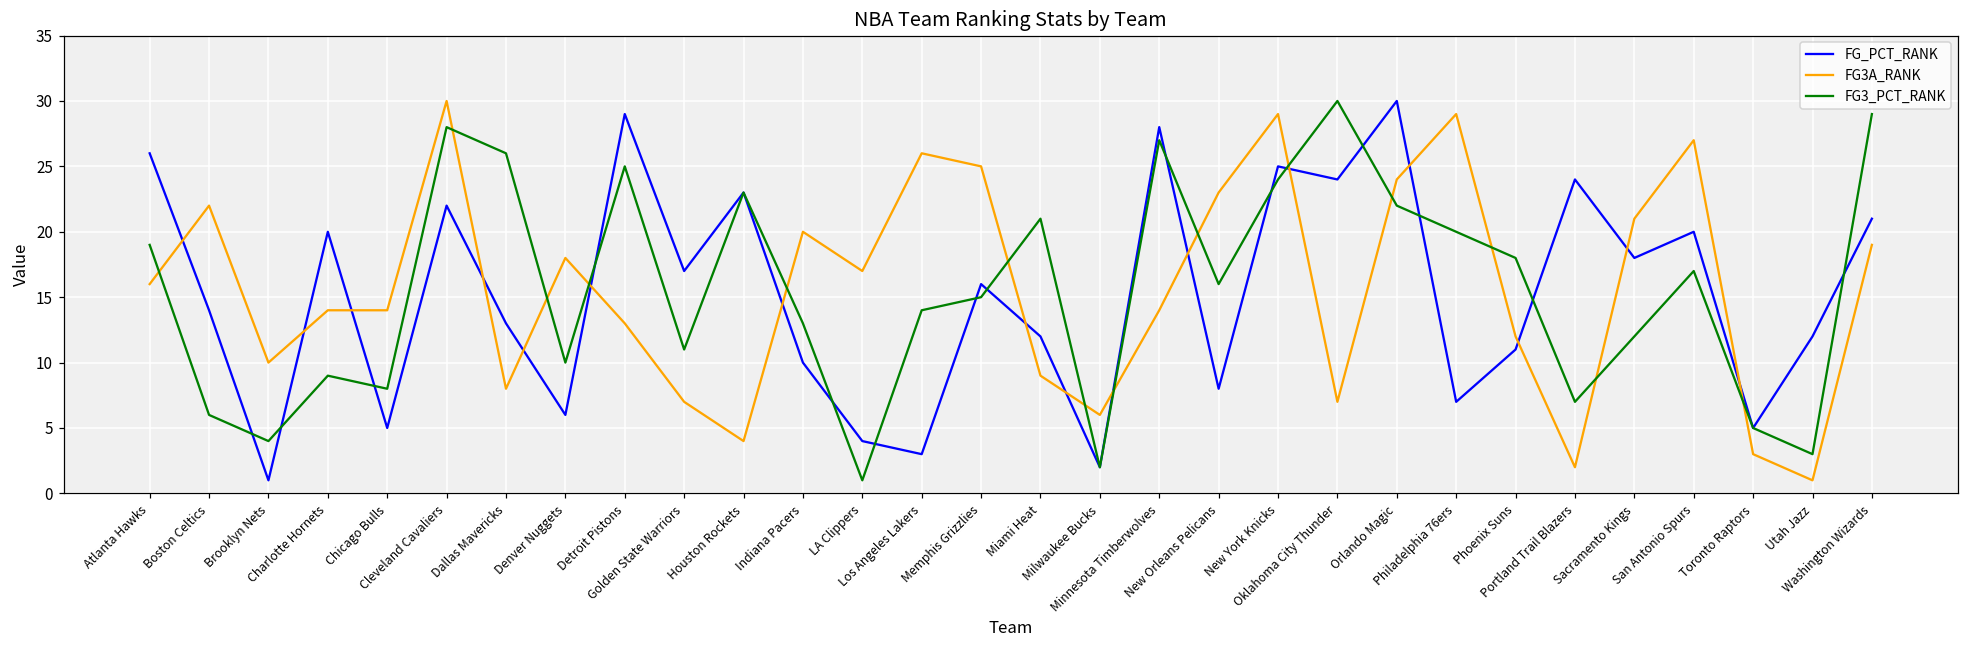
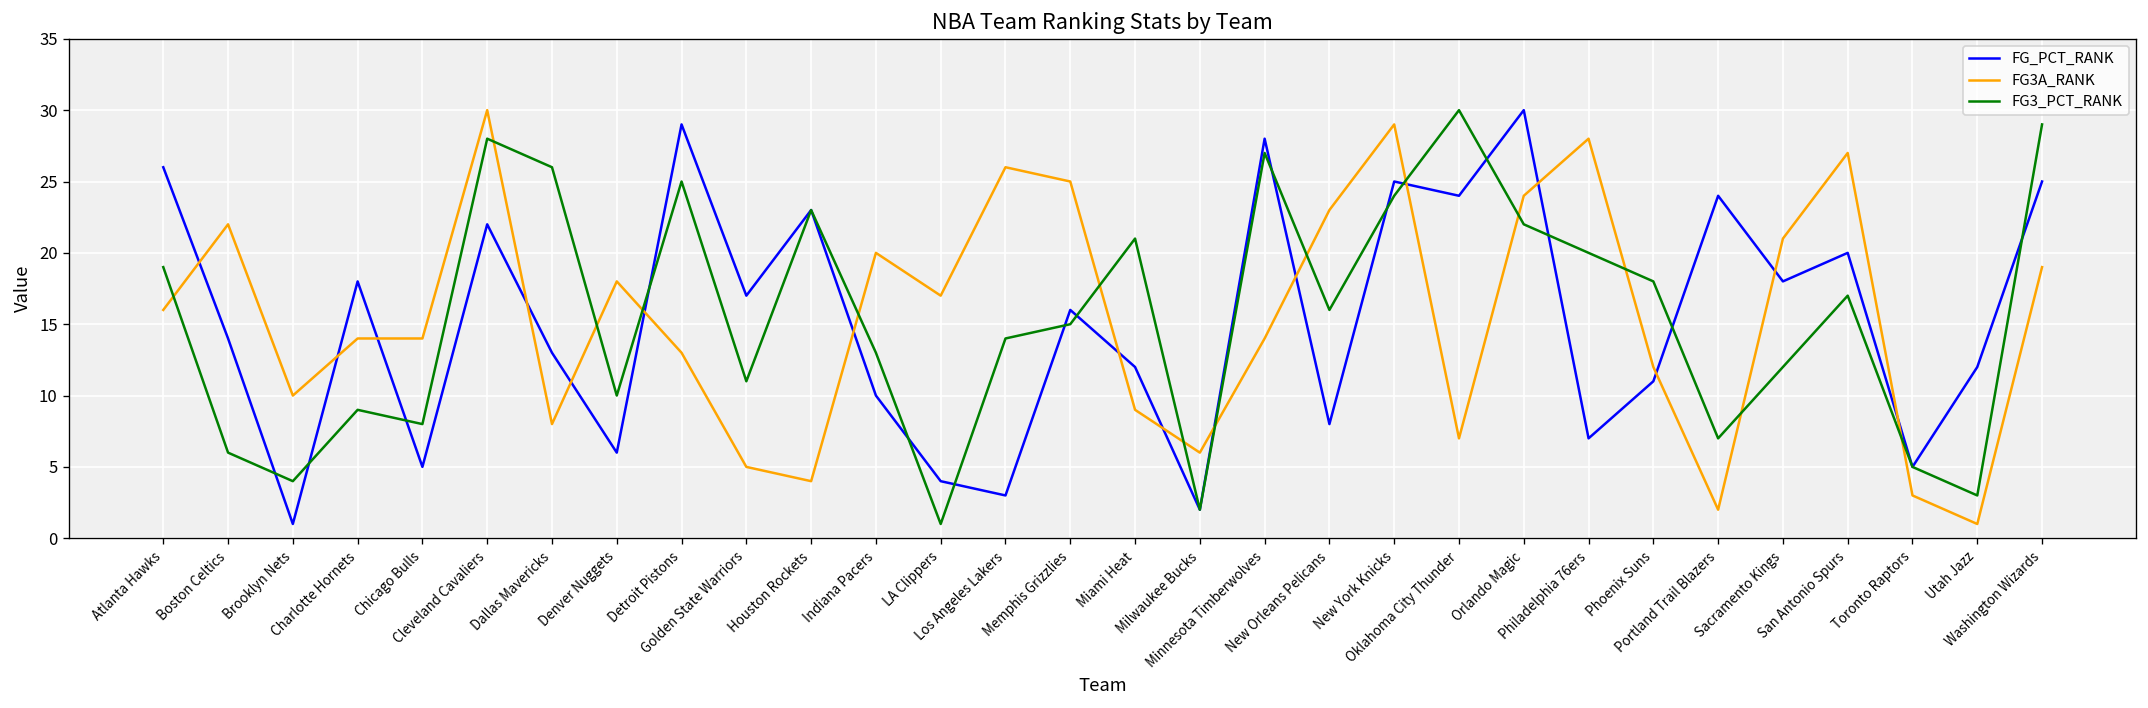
  {
    "FG_PCT_RANK": {
      "Atlanta Hawks": 26,
      "Boston Celtics": 14,
      "Brooklyn Nets": 1,
-     "Charlotte Hornets": 20,
+     "Charlotte Hornets": 18,
      "Chicago Bulls": 5,
      "Cleveland Cavaliers": 22,
      "Dallas Mavericks": 13,
      "Denver Nuggets": 6,
      "Detroit Pistons": 29,
      "Golden State Warriors": 17,
      "Indiana Pacers": 10,
      "LA Clippers": 4,
      "Los Angeles Lakers": 3,
      "Memphis Grizzlies": 16,
      "Miami Heat": 12,
      "Minnesota Timberwolves": 28,
      "New Orleans Pelicans": 8,
      "New York Knicks": 25,
      "Oklahoma City Thunder": 24,
      "Orlando Magic": 30,
      "Philadelphia 76ers": 7,
      "Phoenix Suns": 11,
      "Portland Trail Blazers": 24,
      "Sacramento Kings": 18,
      "San Antonio Spurs": 20,
      "Utah Jazz": 12,
-     "Washington Wizards": 21
+     "Washington Wizards": 25
    },
    "FG3A_RANK": {
      "Atlanta Hawks": 16,
      "Boston Celtics": 22,
      "Brooklyn Nets": 10,
      "Charlotte Hornets": 14,
      "Chicago Bulls": 14,
      "Cleveland Cavaliers": 30,
      "Dallas Mavericks": 8,
      "Denver Nuggets": 18,
      "Detroit Pistons": 13,
-     "Golden State Warriors": 7,
+     "Golden State Warriors": 5,
      "Houston Rockets": 4,
      "Indiana Pacers": 20,
      "LA Clippers": 17,
      "Los Angeles Lakers": 26,
      "Memphis Grizzlies": 25,
      "Miami Heat": 9,
      "Milwaukee Bucks": 6,
      "Minnesota Timberwolves": 14,
      "New Orleans Pelicans": 23,
      "New York Knicks": 29,
      "Oklahoma City Thunder": 7,
      "Orlando Magic": 24,
-     "Philadelphia 76ers": 29,
+     "Philadelphia 76ers": 28,
      "Phoenix Suns": 12,
      "Portland Trail Blazers": 2,
      "Sacramento Kings": 21,
      "San Antonio Spurs": 27,
      "Toronto Raptors": 3,
      "Utah Jazz": 1,
      "Washington Wizards": 19
    },
    "FG3_PCT_RANK": {
      "Atlanta Hawks": 19,
      "Boston Celtics": 6,
      "Brooklyn Nets": 4,
      "Charlotte Hornets": 9,
      "Chicago Bulls": 8,
      "Cleveland Cavaliers": 28,
      "Dallas Mavericks": 26,
      "Denver Nuggets": 10,
      "Detroit Pistons": 25,
      "Golden State Warriors": 11,
      "Indiana Pacers": 13,
      "LA Clippers": 1,
      "Los Angeles Lakers": 14,
      "Memphis Grizzlies": 15,
      "Miami Heat": 21,
      "Minnesota Timberwolves": 27,
      "New Orleans Pelicans": 16,
      "New York Knicks": 24,
      "Oklahoma City Thunder": 30,
      "Orlando Magic": 22,
      "Philadelphia 76ers": 20,
      "Phoenix Suns": 18,
      "Portland Trail Blazers": 7,
      "Sacramento Kings": 12,
      "San Antonio Spurs": 17,
      "Utah Jazz": 3,
      "Washington Wizards": 29
    }
  }
